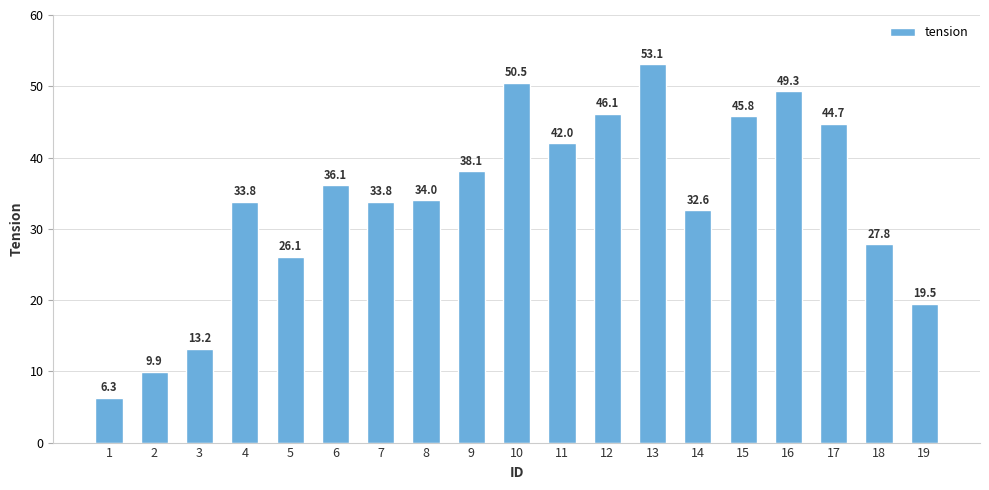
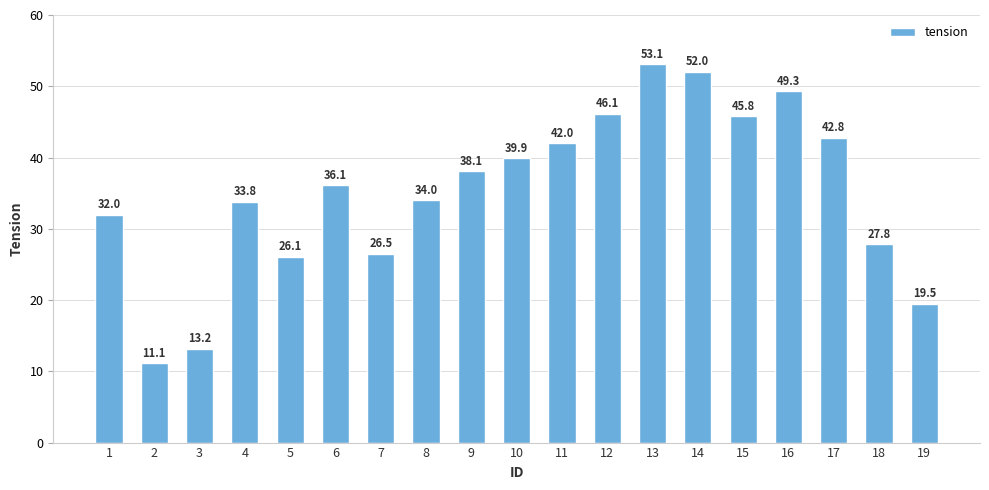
  {
-   "1": 6.3,
-   "2": 9.9,
+   "1": 32.0,
+   "2": 11.1,
    "3": 13.2,
    "4": 33.8,
    "5": 26.1,
    "6": 36.1,
-   "7": 33.8,
+   "7": 26.5,
    "8": 34.0,
    "9": 38.1,
-   "10": 50.5,
+   "10": 39.9,
    "11": 42.0,
    "12": 46.1,
    "13": 53.1,
-   "14": 32.6,
+   "14": 52.0,
    "15": 45.8,
    "16": 49.3,
-   "17": 44.7,
+   "17": 42.8,
    "18": 27.8,
    "19": 19.5
  }
